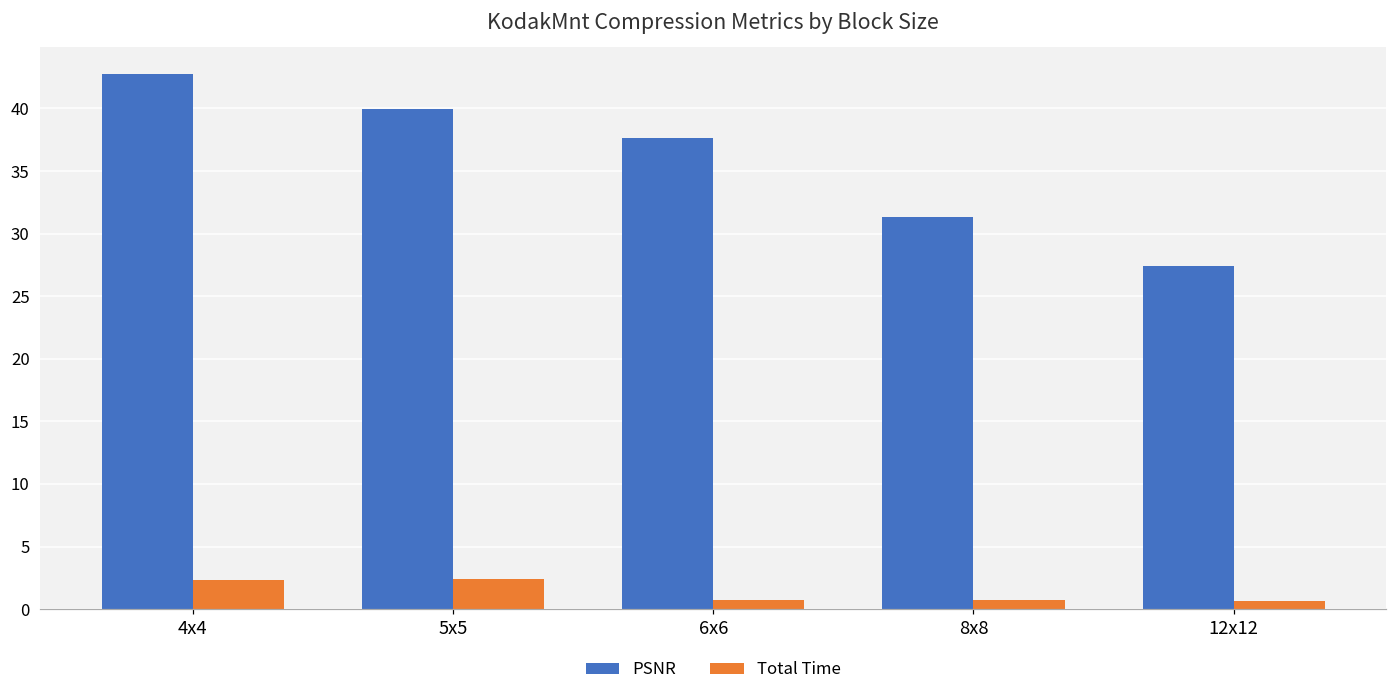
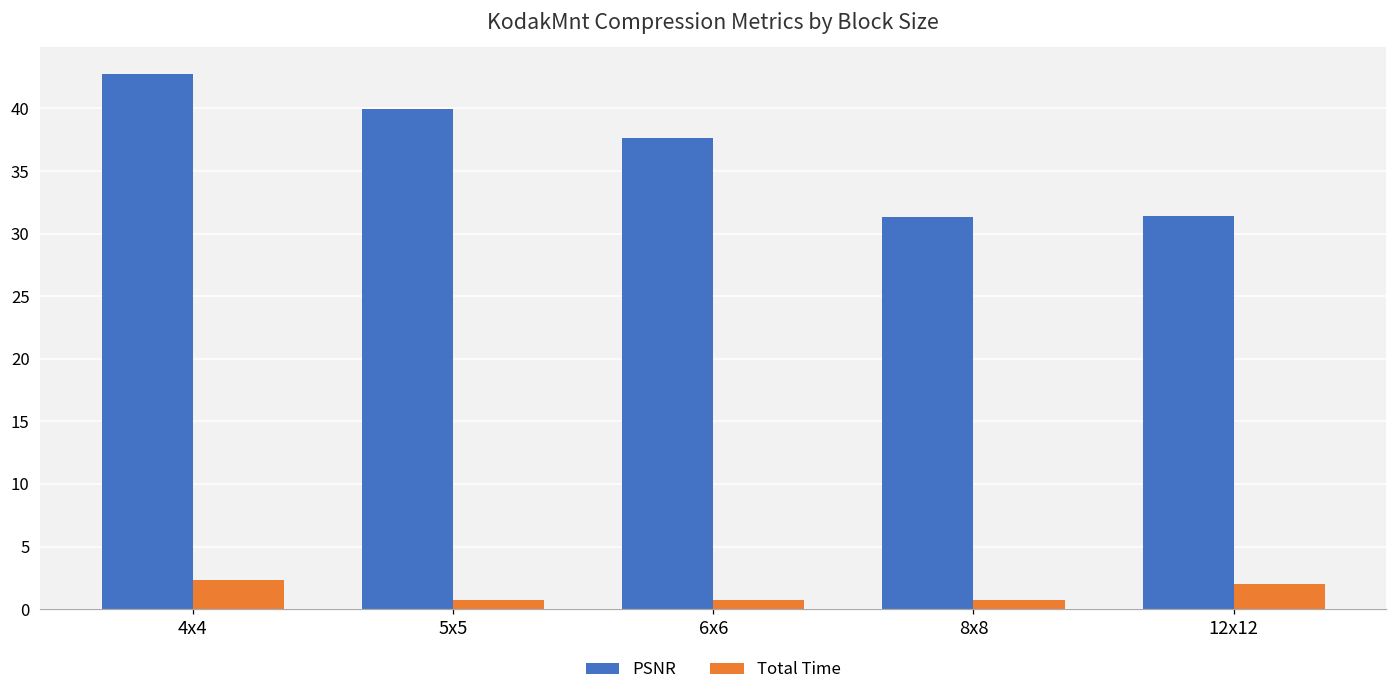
  {
    "PSNR": {
      "4x4": 42.8,
      "5x5": 39.9,
      "6x6": 37.7,
      "8x8": 31.3,
-     "12x12": 27.4
+     "12x12": 31.4
    },
    "Total Time": {
      "4x4": 2.4,
-     "5x5": 2.4,
+     "5x5": 0.7,
      "6x6": 0.7,
      "8x8": 0.7,
-     "12x12": 0.6
+     "12x12": 2.0
    }
  }
